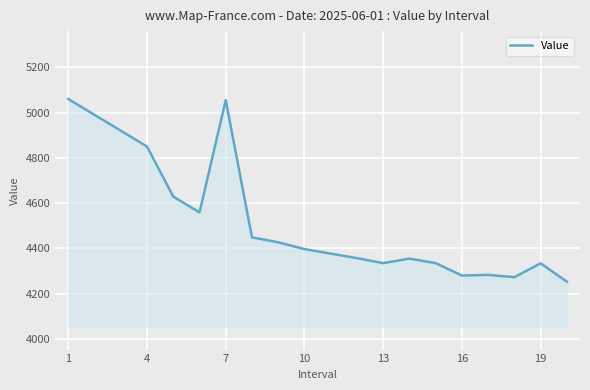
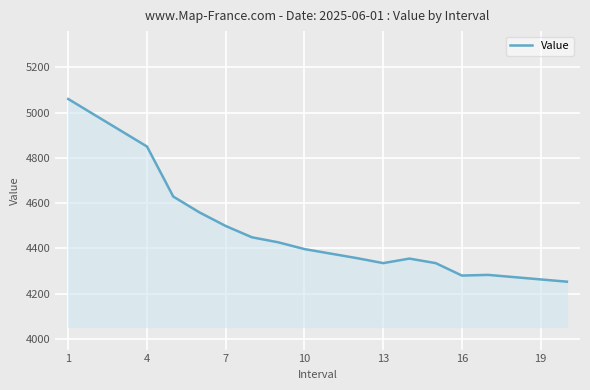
  {
    "1": 5060,
    "4": 4850,
-   "7": 5060,
+   "7": 4500,
    "10": 4400,
    "13": 4340,
    "16": 4280,
-   "19": 4330
+   "19": 4260
  }
